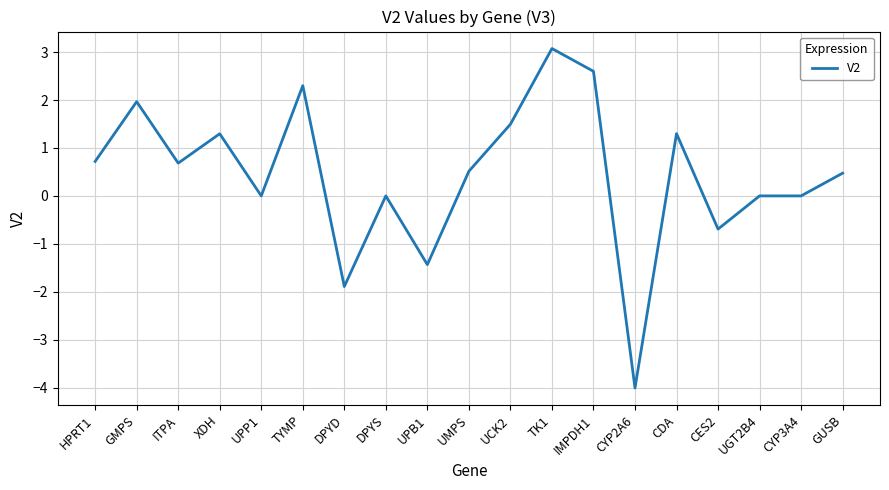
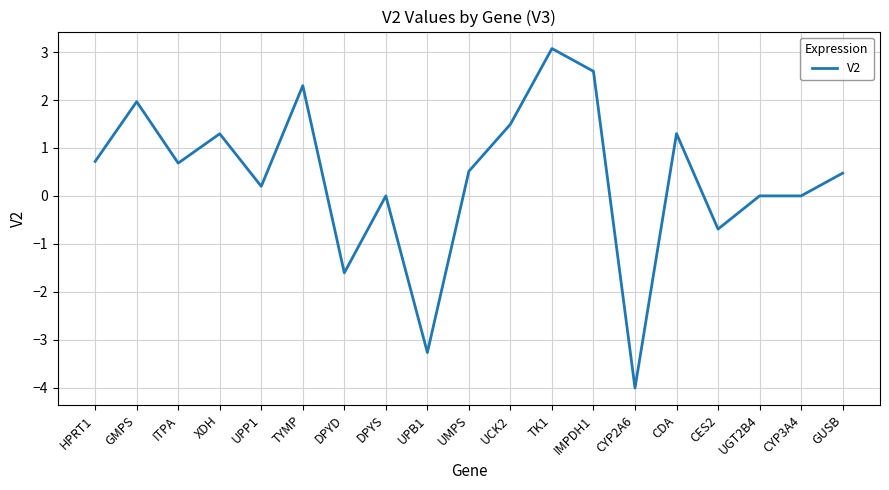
  {
    "HPRT1": 0.7,
    "GMPS": 2.0,
    "ITPA": 0.7,
    "XDH": 1.3,
-   "UPP1": 0.0,
+   "UPP1": 0.2,
    "TYMP": 2.3,
-   "DPYD": -1.9,
+   "DPYD": -1.6,
    "DPYS": 0.0,
-   "UPB1": -1.4,
+   "UPB1": -3.3,
    "UMPS": 0.5,
    "UCK2": 1.5,
    "TK1": 3.1,
    "IMPDH1": 2.6,
    "CYP2A6": -4.0,
    "CDA": 1.3,
    "CES2": -0.7,
    "UGT2B4": 0.0,
    "CYP3A4": 0.0,
    "GUSB": 0.5
  }
